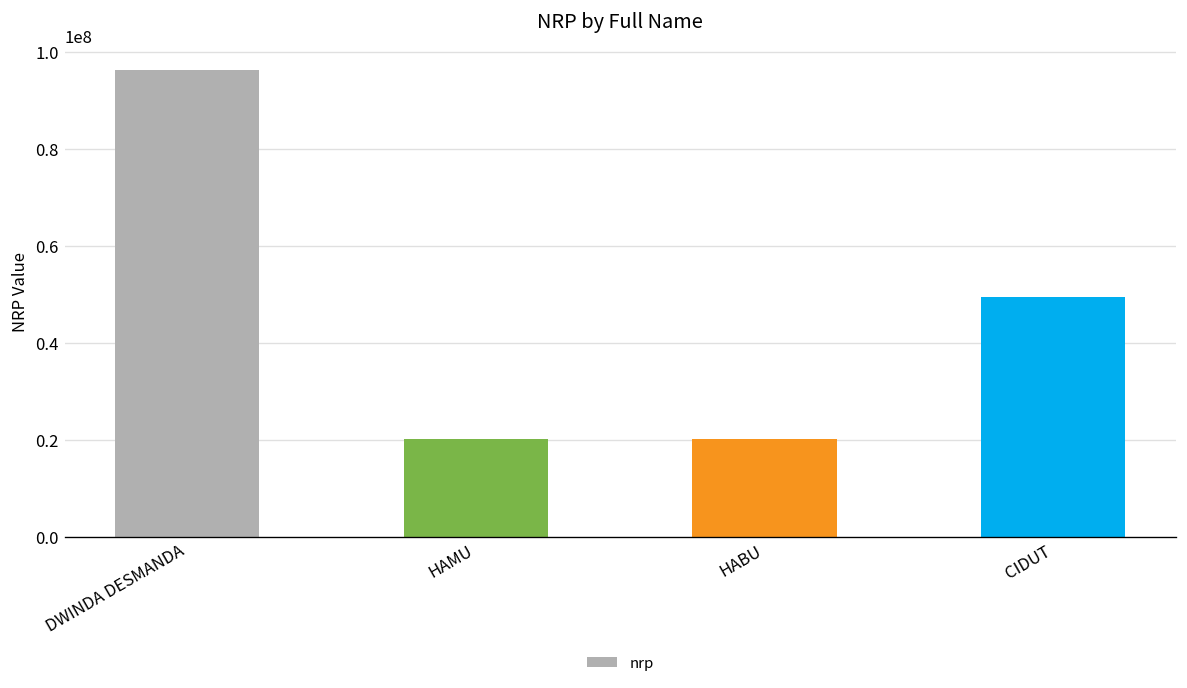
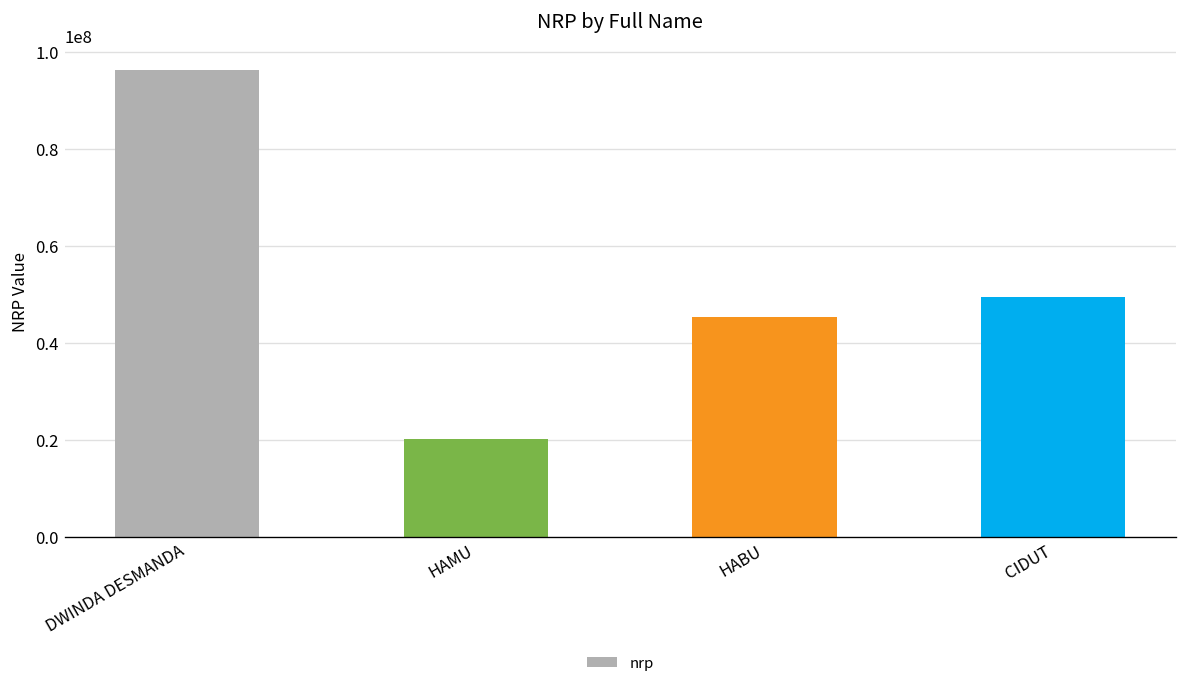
  {
    "DWINDA DESMANDA": 96000000,
    "HAMU": 20000000,
-   "HABU": 20000000,
+   "HABU": 45000000,
    "CIDUT": 49000000
  }
